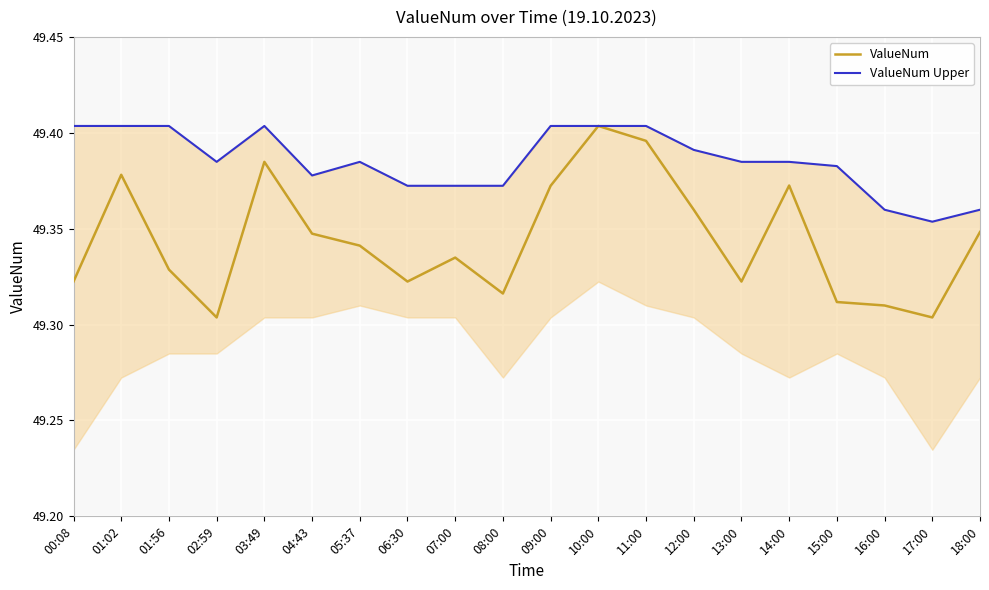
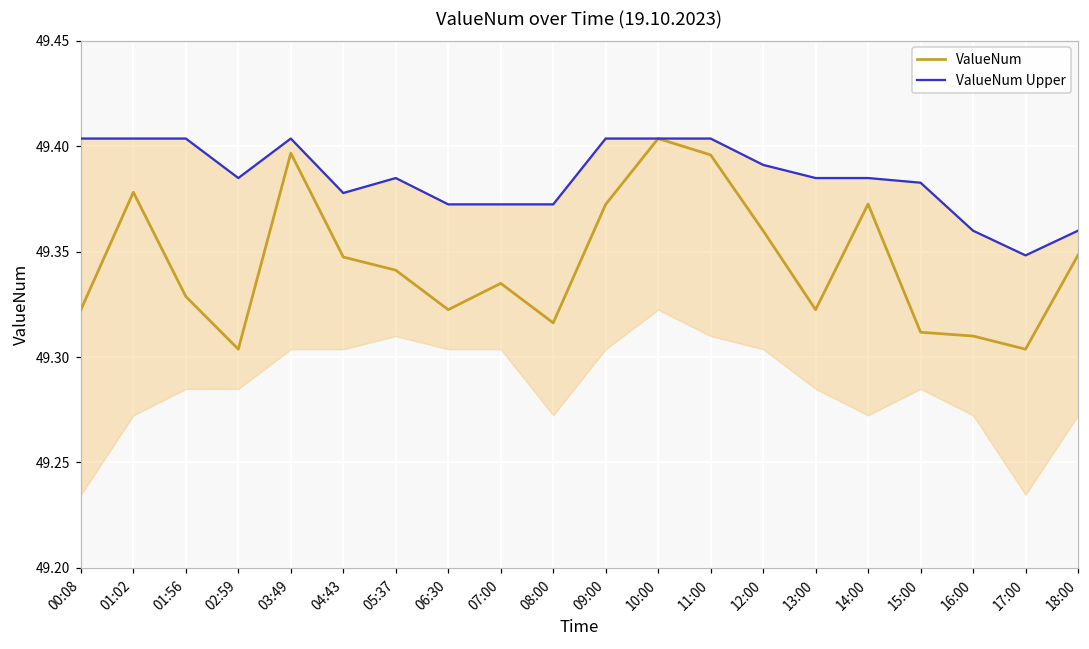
  {
    "ValueNum": {
      "00:08": 49.322,
      "01:02": 49.378,
      "01:56": 49.329,
      "02:59": 49.304,
-     "03:49": 49.385,
+     "03:49": 49.397,
      "04:43": 49.347,
      "05:37": 49.341,
      "06:30": 49.322,
      "07:00": 49.335,
      "08:00": 49.316,
      "09:00": 49.372,
      "11:00": 49.396,
      "12:00": 49.360,
      "13:00": 49.322,
      "14:00": 49.373,
      "15:00": 49.312,
      "16:00": 49.310,
      "17:00": 49.304,
      "18:00": 49.348
    },
    "ValueNum Upper": {
      "00:08": 49.404,
      "01:02": 49.404,
      "01:56": 49.404,
      "02:59": 49.385,
      "03:49": 49.404,
      "04:43": 49.378,
      "05:37": 49.385,
      "06:30": 49.372,
      "07:00": 49.372,
      "08:00": 49.372,
      "09:00": 49.404,
      "11:00": 49.404,
      "12:00": 49.391,
      "13:00": 49.385,
      "14:00": 49.385,
      "15:00": 49.383,
      "16:00": 49.360,
-     "17:00": 49.354,
+     "17:00": 49.348,
      "18:00": 49.360
    }
  }
